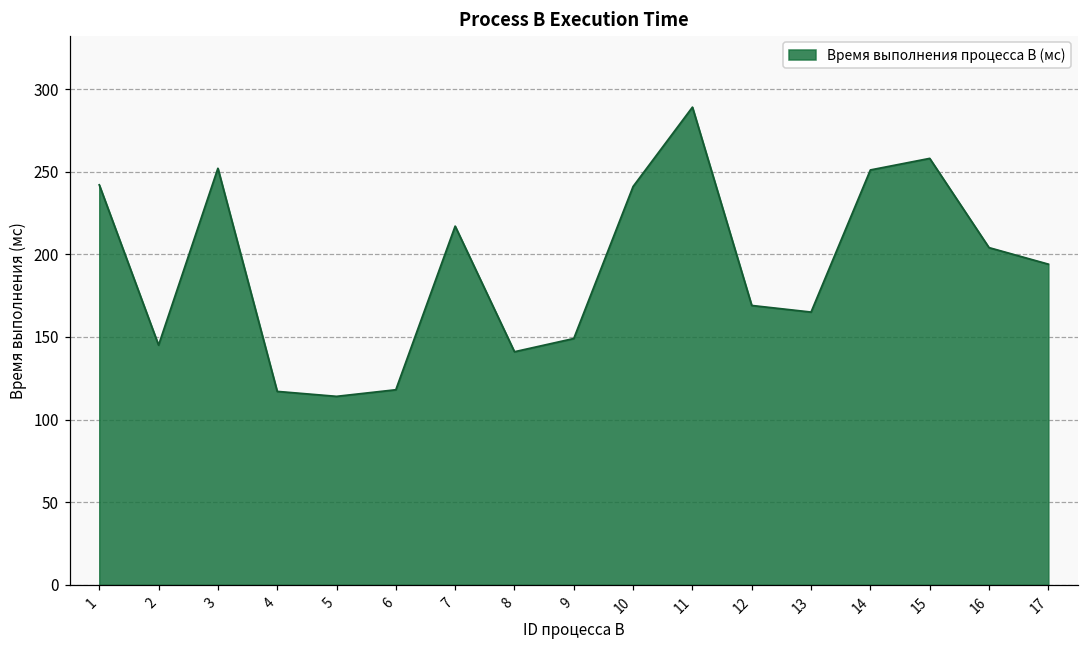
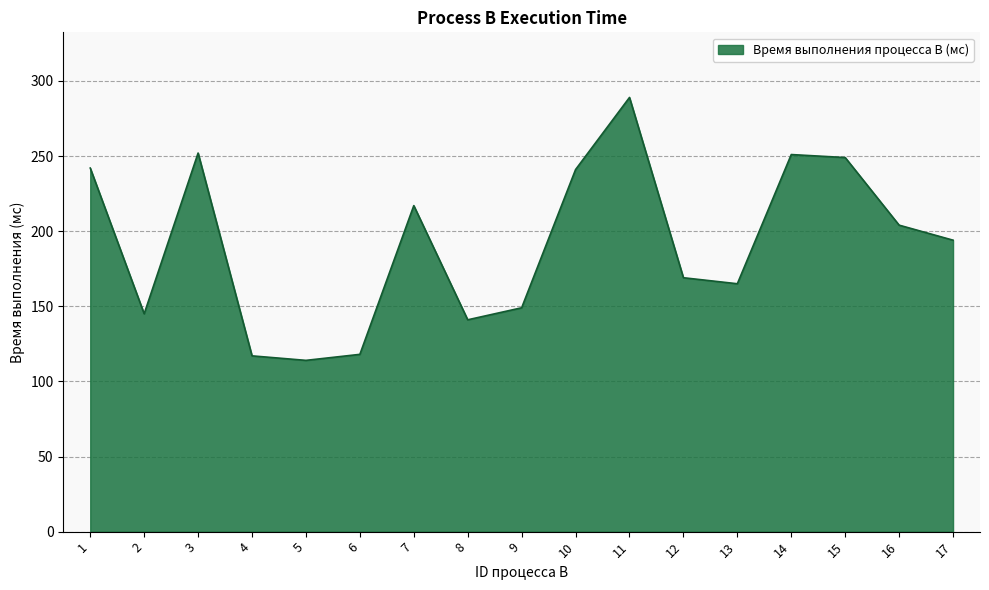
  {
    "1": 242,
    "2": 145,
    "3": 252,
    "4": 117,
    "5": 114,
    "6": 118,
    "7": 217,
    "8": 141,
    "9": 149,
    "10": 241,
    "11": 289,
    "12": 169,
    "13": 165,
    "14": 251,
-   "15": 258,
+   "15": 249,
    "16": 204,
    "17": 194
  }
